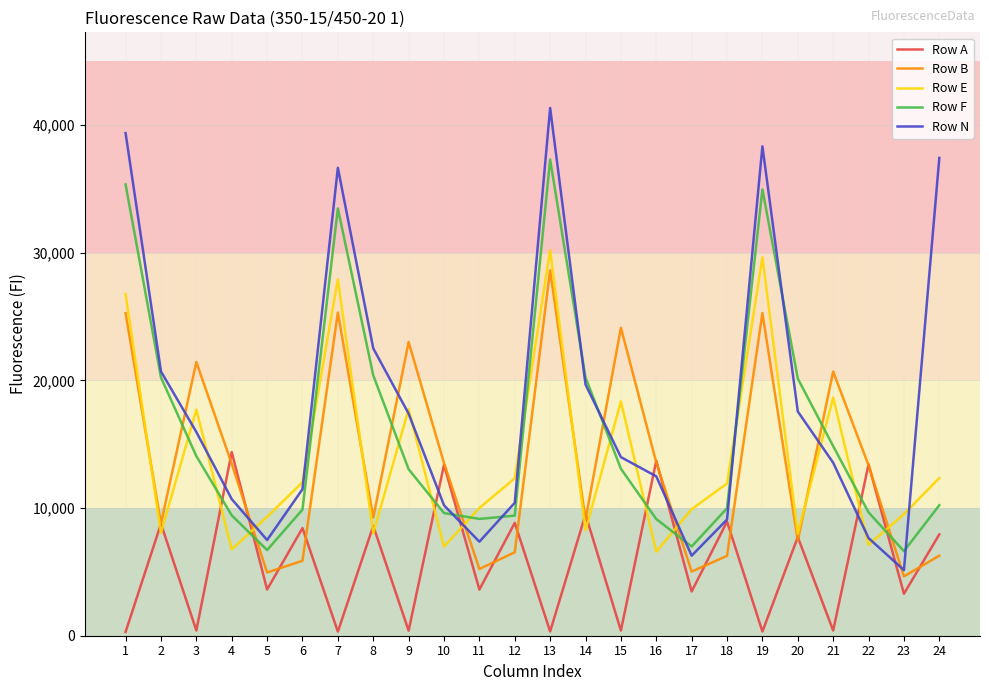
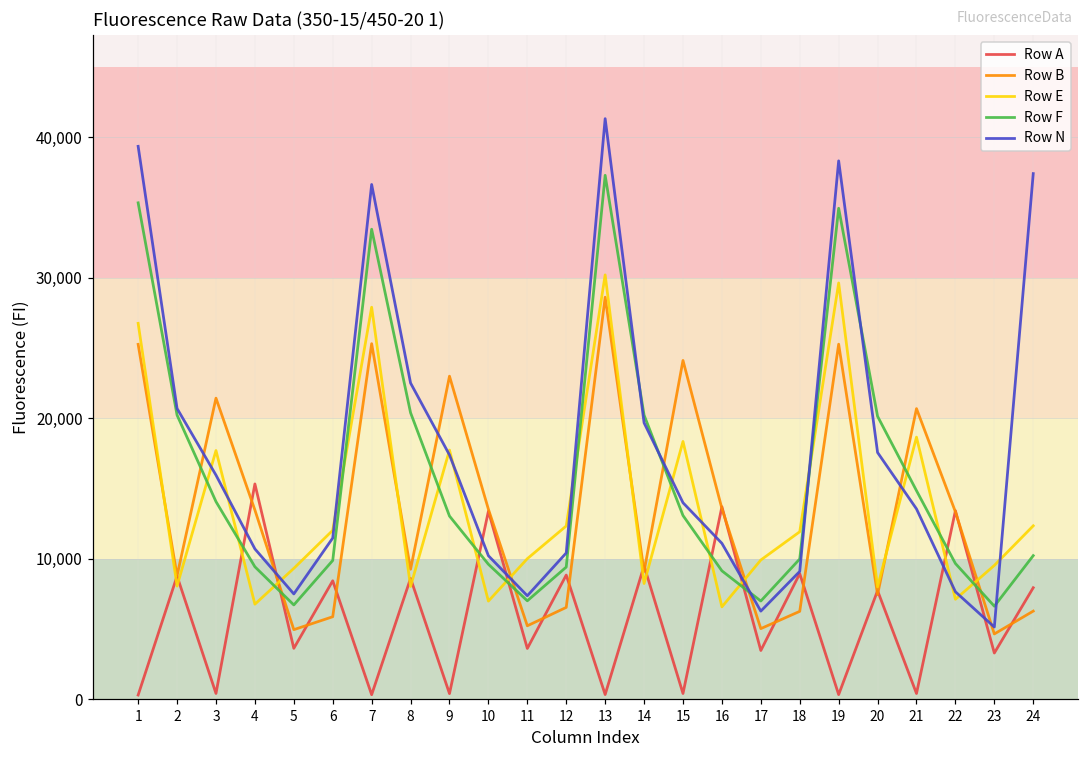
  {
    "Row A": {
      "1": "300",
      "3": "400",
-     "4": "14,400",
+     "4": "15,300",
      "5": "3,600",
      "6": "8,400",
      "7": "300",
      "8": "8,600",
      "9": "400",
      "11": "3,600",
      "12": "8,800",
      "13": "300",
      "14": "9,500",
      "15": "400",
      "17": "3,500",
      "19": "300",
      "20": "7,700",
      "21": "400",
      "23": "3,300",
      "24": "7,900"
    },
    "Row B": {
      "1": "25,300",
      "3": "21,400",
      "4": "13,500",
      "5": "5,000",
      "6": "5,900",
      "7": "25,300",
      "8": "9,200",
      "9": "23,000",
      "11": "5,200",
      "12": "6,500",
      "13": "28,600",
      "14": "9,100",
      "15": "24,100",
      "17": "5,000",
      "18": "6,300",
      "19": "25,300",
      "20": "7,400",
      "21": "20,700",
      "23": "4,600",
      "24": "6,300"
    },
    "Row E": {
      "1": "26,800",
      "2": "8,100",
      "3": "17,700",
      "4": "6,800",
      "5": "9,300",
      "6": "12,000",
      "7": "27,900",
      "8": "8,000",
      "9": "17,700",
      "10": "7,000",
      "11": "10,000",
      "12": "12,300",
      "13": "30,200",
      "14": "8,200",
      "15": "18,300",
      "16": "6,600",
      "17": "9,900",
      "18": "11,900",
      "19": "29,600",
      "20": "8,000",
      "21": "18,700",
      "22": "7,100",
      "23": "9,500",
      "24": "12,300"
    },
    "Row F": {
      "1": "35,300",
      "2": "20,200",
      "3": "14,100",
      "4": "9,400",
      "5": "6,700",
      "6": "9,900",
      "7": "33,500",
      "8": "20,400",
      "9": "13,000",
      "10": "9,600",
-     "11": "9,100",
+     "11": "7,000",
      "12": "9,400",
      "13": "37,300",
      "14": "20,200",
      "15": "13,100",
      "16": "9,100",
      "17": "7,000",
      "18": "10,000",
      "19": "34,900",
      "20": "20,100",
      "21": "14,800",
      "22": "9,700",
      "23": "6,600",
      "24": "10,200"
    },
    "Row N": {
      "1": "39,400",
      "2": "20,700",
      "3": "16,000",
      "4": "10,700",
      "5": "7,500",
      "6": "11,500",
      "7": "36,600",
      "8": "22,500",
      "9": "17,400",
      "10": "10,200",
      "11": "7,400",
      "12": "10,400",
      "13": "41,300",
      "14": "19,700",
      "15": "14,000",
-     "16": "12,500",
+     "16": "11,100",
      "17": "6,300",
      "19": "38,300",
      "20": "17,600",
      "21": "13,500",
      "22": "7,600",
      "23": "5,100",
      "24": "37,400"
    }
  }
